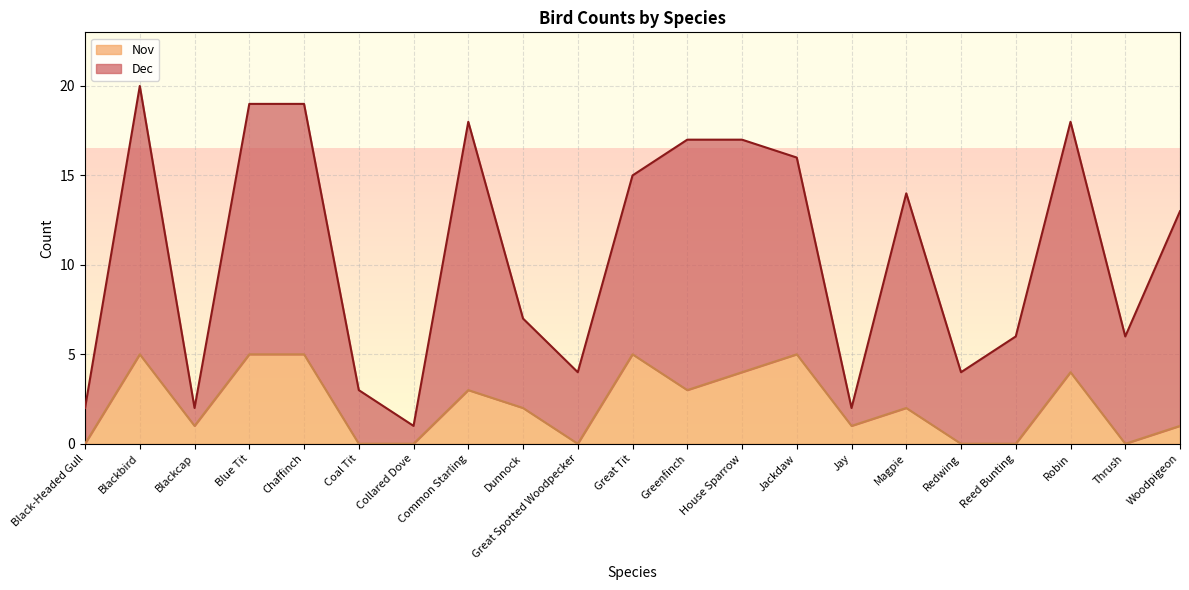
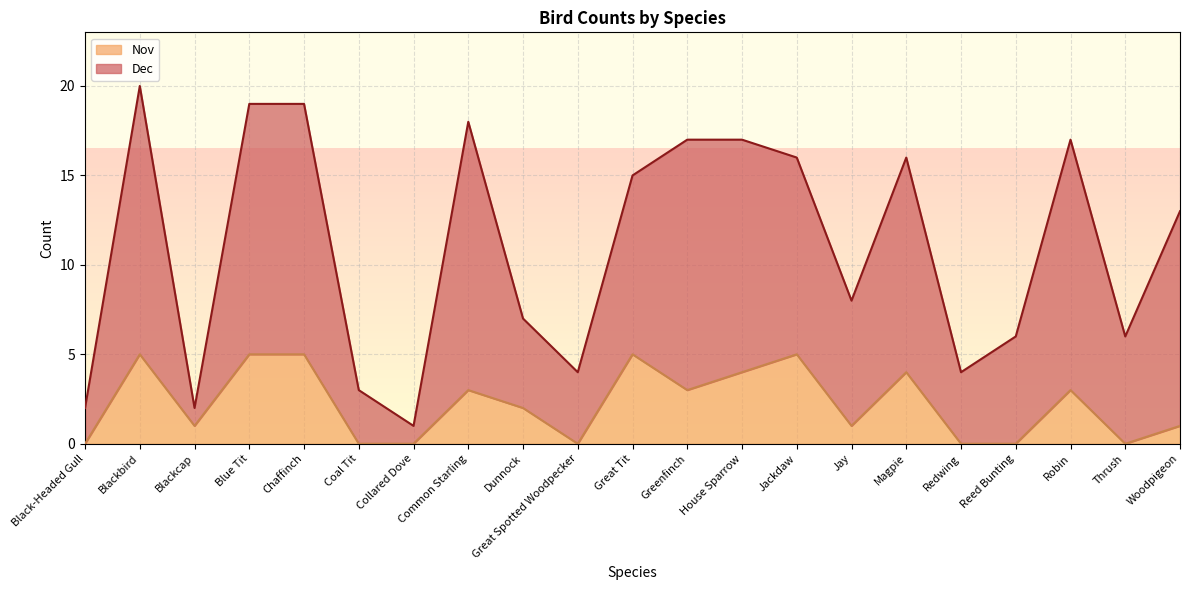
  {
    "Nov": {
      "Black-Headed Gull": 0,
      "Blackbird": 5,
      "Blackcap": 1,
      "Blue Tit": 5,
      "Chaffinch": 5,
      "Coal Tit": 0,
      "Collared Dove": 0,
      "Common Starling": 3,
      "Dunnock": 2,
      "Great Spotted Woodpecker": 0,
      "Great Tit": 5,
      "Greenfinch": 3,
      "House Sparrow": 4,
      "Jackdaw": 5,
      "Jay": 1,
-     "Magpie": 2,
+     "Magpie": 4,
      "Redwing": 0,
      "Reed Bunting": 0,
-     "Robin": 4,
+     "Robin": 3,
      "Thrush": 0,
      "Woodpigeon": 1
    },
    "Dec": {
      "Black-Headed Gull": 2,
      "Blackbird": 15,
      "Blackcap": 1,
      "Blue Tit": 14,
      "Chaffinch": 14,
      "Coal Tit": 3,
      "Collared Dove": 1,
      "Common Starling": 15,
      "Dunnock": 5,
      "Great Spotted Woodpecker": 4,
      "Great Tit": 10,
      "Greenfinch": 14,
      "House Sparrow": 13,
      "Jackdaw": 11,
-     "Jay": 1,
+     "Jay": 7,
      "Magpie": 12,
      "Redwing": 4,
      "Reed Bunting": 6,
      "Robin": 14,
      "Thrush": 6,
      "Woodpigeon": 12
    }
  }
